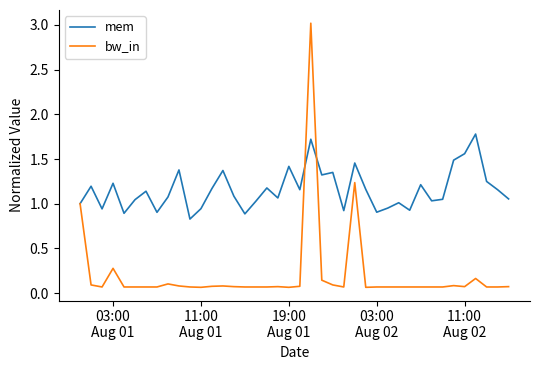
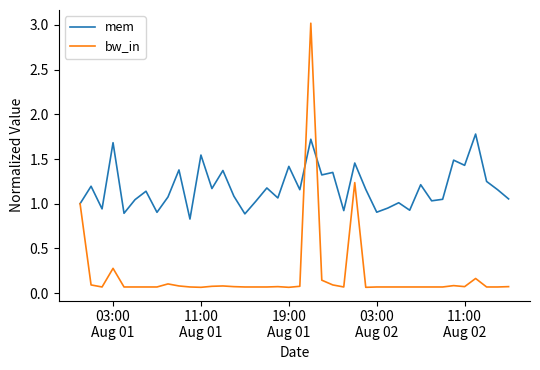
  {
    "mem": {
-     "03:00 Aug 01": 1.2,
-     "11:00 Aug 01": 0.9,
+     "03:00 Aug 01": 1.7,
+     "11:00 Aug 01": 1.5,
      "19:00 Aug 01": 1.4,
      "03:00 Aug 02": 0.9,
-     "11:00 Aug 02": 1.6
+     "11:00 Aug 02": 1.4
    },
    "bw_in": {
      "03:00 Aug 01": 0.3,
      "11:00 Aug 01": 0.1,
      "19:00 Aug 01": 0.1,
      "03:00 Aug 02": 0.1,
      "11:00 Aug 02": 0.1
    }
  }
